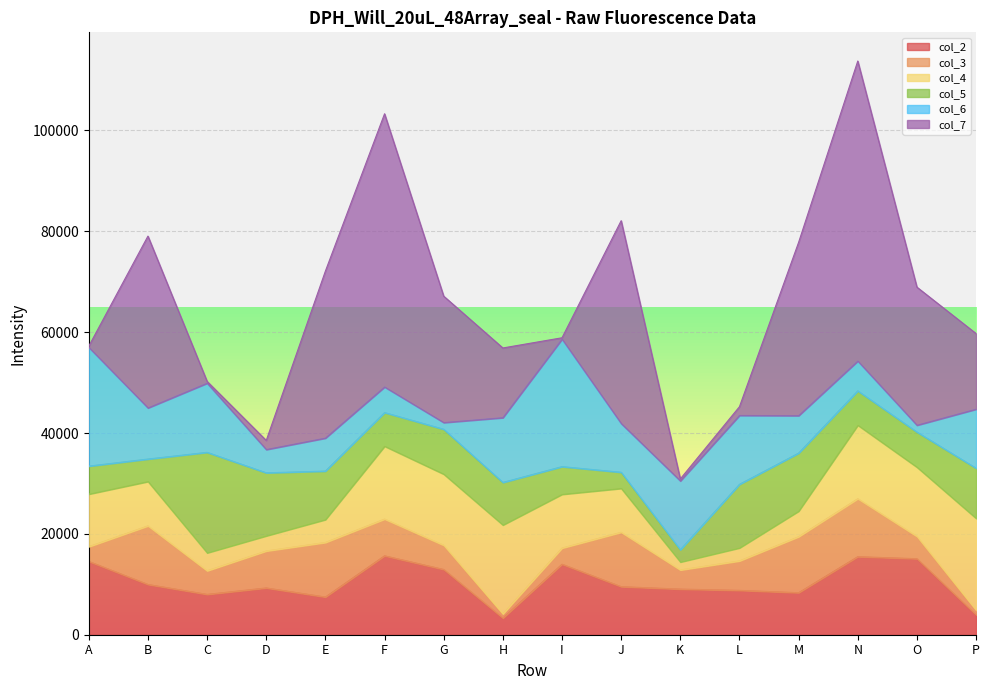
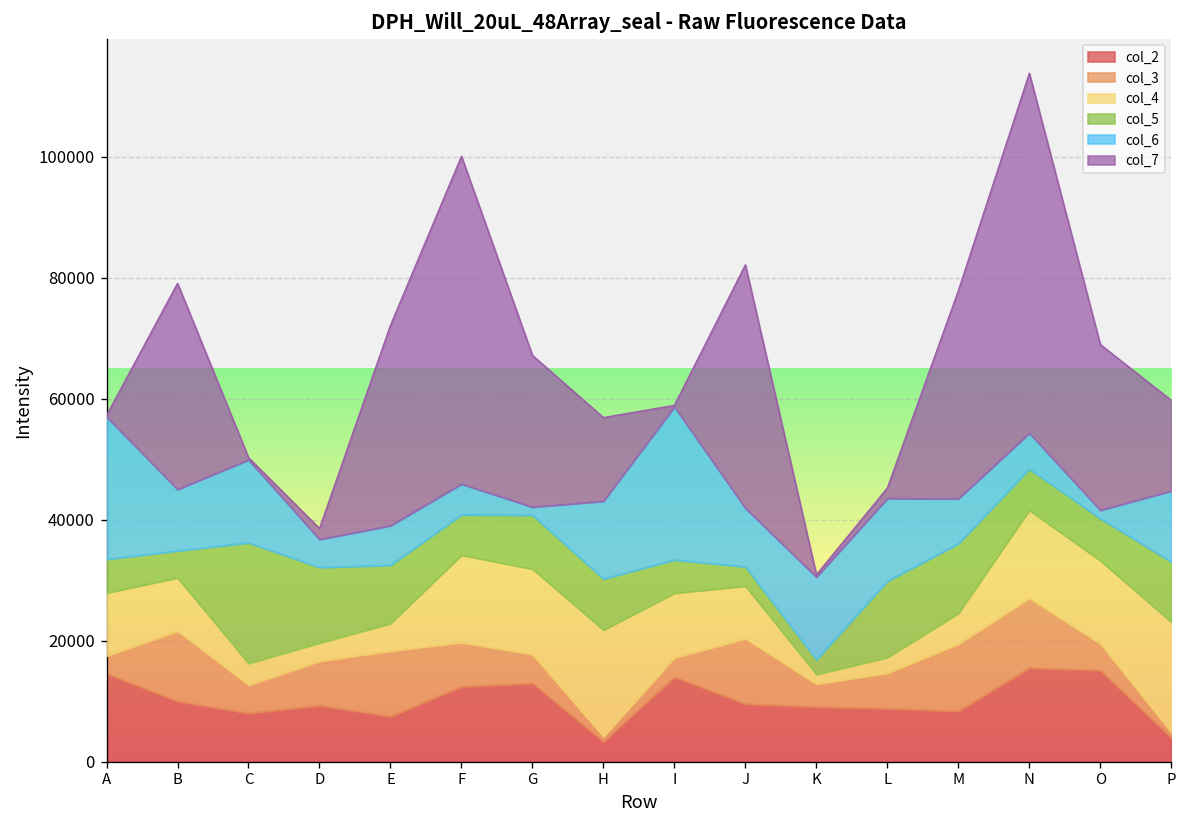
  {
    "col_2": {
      "A": 15000,
      "B": 10000,
      "C": 8000,
      "D": 9000,
      "E": 7000,
-     "F": 16000,
+     "F": 12000,
      "G": 13000,
      "H": 3000,
      "I": 14000,
      "J": 10000,
      "K": 9000,
      "L": 9000,
      "M": 8000,
      "N": 15000,
      "O": 15000,
      "P": 4000
    },
    "col_3": {
      "A": 3000,
      "B": 12000,
      "C": 5000,
      "D": 7000,
      "E": 11000,
      "F": 7000,
      "G": 5000,
      "H": 1000,
      "I": 3000,
      "J": 11000,
      "K": 4000,
      "L": 6000,
      "M": 11000,
      "N": 11000,
      "O": 4000,
      "P": 1000
    },
    "col_4": {
      "A": 10000,
      "B": 9000,
      "C": 4000,
      "D": 3000,
      "E": 5000,
      "F": 14000,
      "G": 14000,
      "H": 18000,
      "I": 11000,
      "J": 9000,
      "K": 2000,
      "L": 3000,
      "M": 5000,
      "N": 15000,
      "O": 14000,
      "P": 18000
    },
    "col_5": {
      "A": 6000,
      "B": 4000,
      "C": 20000,
      "D": 13000,
      "E": 10000,
      "F": 7000,
      "G": 9000,
      "H": 8000,
      "I": 5000,
      "J": 3000,
      "K": 2000,
      "L": 13000,
      "M": 12000,
      "N": 7000,
      "O": 7000,
      "P": 10000
    },
    "col_6": {
      "B": 10000,
      "D": 5000,
      "E": 7000,
      "F": 5000,
      "G": 1000,
      "H": 13000,
      "J": 10000,
      "L": 14000,
      "M": 7000,
      "N": 6000,
      "O": 1000,
      "P": 12000
    },
    "col_7": {
      "B": 34000,
      "D": 2000,
      "E": 33000,
      "F": 54000,
      "G": 25000,
      "H": 14000,
      "J": 40000,
      "L": 2000,
      "M": 34000,
      "N": 60000,
      "O": 27000,
      "P": 15000
    }
  }
